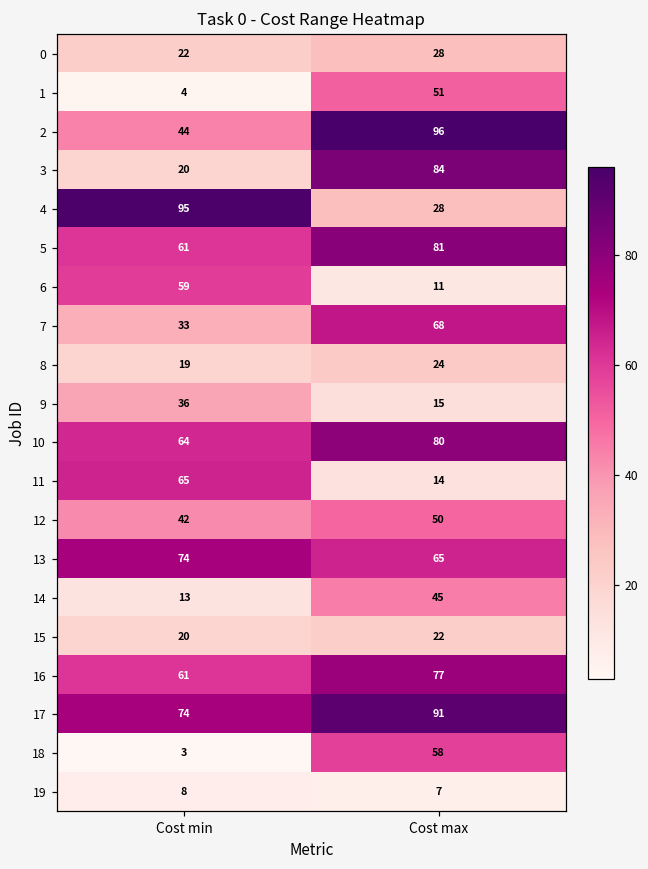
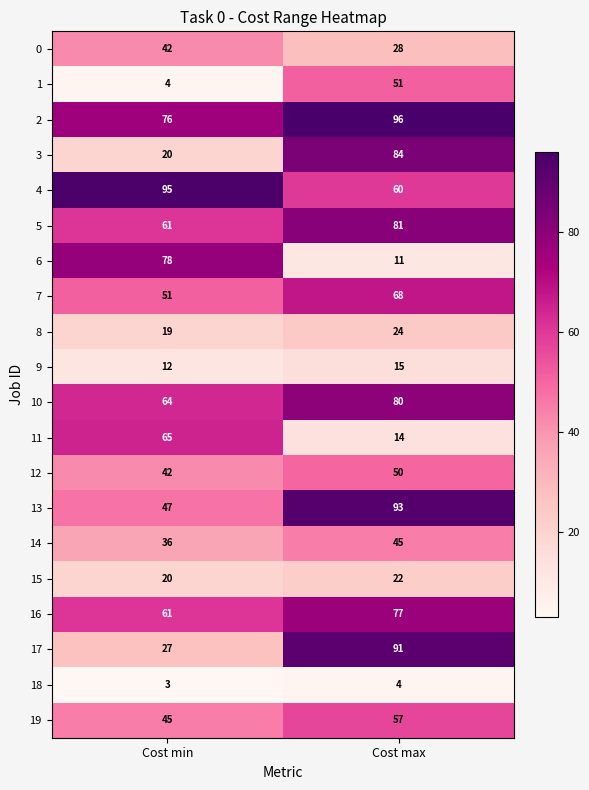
  {
    "0": {
-     "Cost min": 22,
+     "Cost min": 42,
      "Cost max": 28
    },
    "1": {
      "Cost min": 4,
      "Cost max": 51
    },
    "2": {
-     "Cost min": 44,
+     "Cost min": 76,
      "Cost max": 96
    },
    "3": {
      "Cost min": 20,
      "Cost max": 84
    },
    "4": {
      "Cost min": 95,
-     "Cost max": 28
+     "Cost max": 60
    },
    "5": {
      "Cost min": 61,
      "Cost max": 81
    },
    "6": {
-     "Cost min": 59,
+     "Cost min": 78,
      "Cost max": 11
    },
    "7": {
-     "Cost min": 33,
+     "Cost min": 51,
      "Cost max": 68
    },
    "8": {
      "Cost min": 19,
      "Cost max": 24
    },
    "9": {
-     "Cost min": 36,
+     "Cost min": 12,
      "Cost max": 15
    },
    "10": {
      "Cost min": 64,
      "Cost max": 80
    },
    "11": {
      "Cost min": 65,
      "Cost max": 14
    },
    "12": {
      "Cost min": 42,
      "Cost max": 50
    },
    "13": {
-     "Cost min": 74,
-     "Cost max": 65
+     "Cost min": 47,
+     "Cost max": 93
    },
    "14": {
-     "Cost min": 13,
+     "Cost min": 36,
      "Cost max": 45
    },
    "15": {
      "Cost min": 20,
      "Cost max": 22
    },
    "16": {
      "Cost min": 61,
      "Cost max": 77
    },
    "17": {
-     "Cost min": 74,
+     "Cost min": 27,
      "Cost max": 91
    },
    "18": {
      "Cost min": 3,
-     "Cost max": 58
+     "Cost max": 4
    },
    "19": {
-     "Cost min": 8,
-     "Cost max": 7
+     "Cost min": 45,
+     "Cost max": 57
    }
  }
